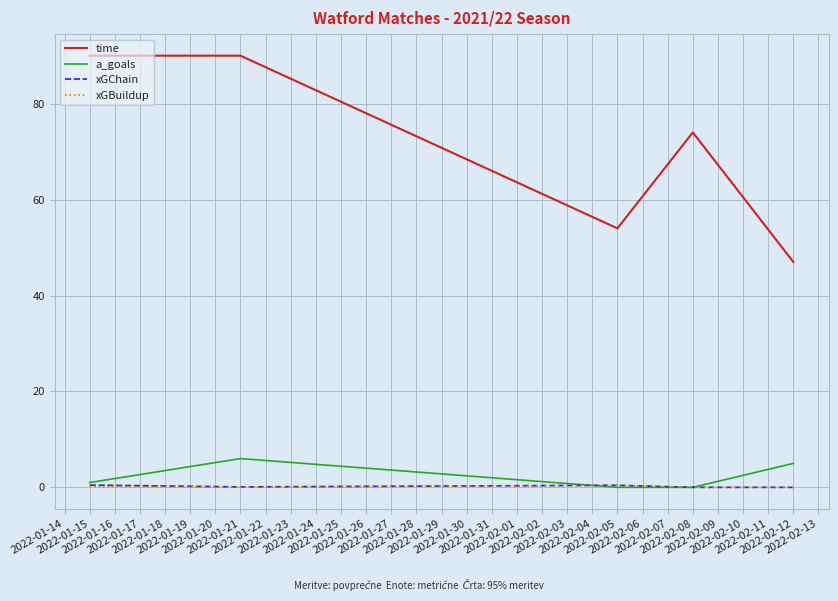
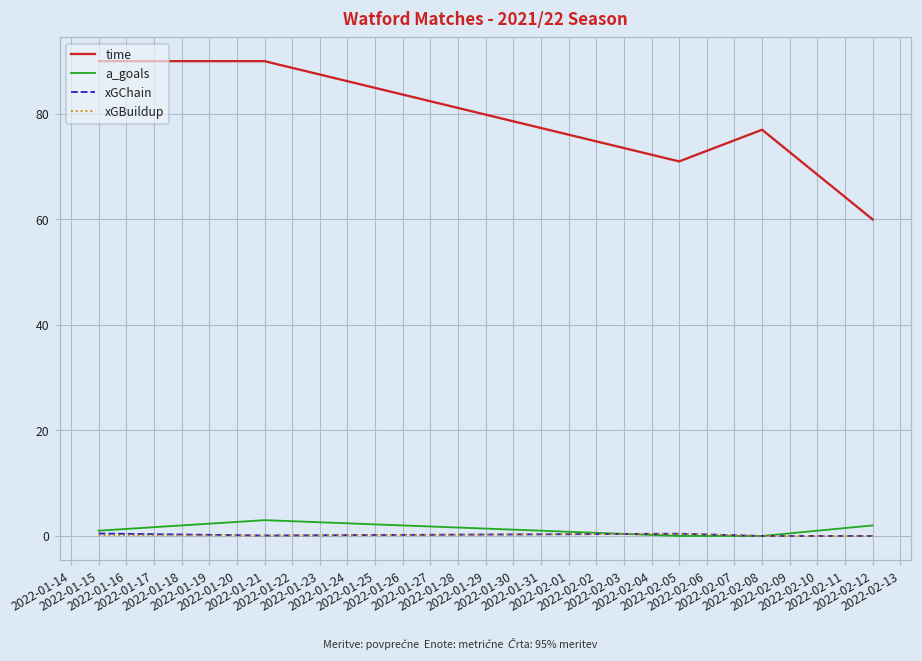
  {
    "time": {
      "2022-01-21": 90,
-     "2022-02-05": 54,
-     "2022-02-08": 74,
-     "2022-02-12": 47
+     "2022-02-05": 71,
+     "2022-02-08": 77,
+     "2022-02-12": 60
    },
    "a_goals": {
-     "2022-01-21": 6,
-     "2022-02-12": 5
+     "2022-01-21": 3,
+     "2022-02-12": 2
    }
  }
